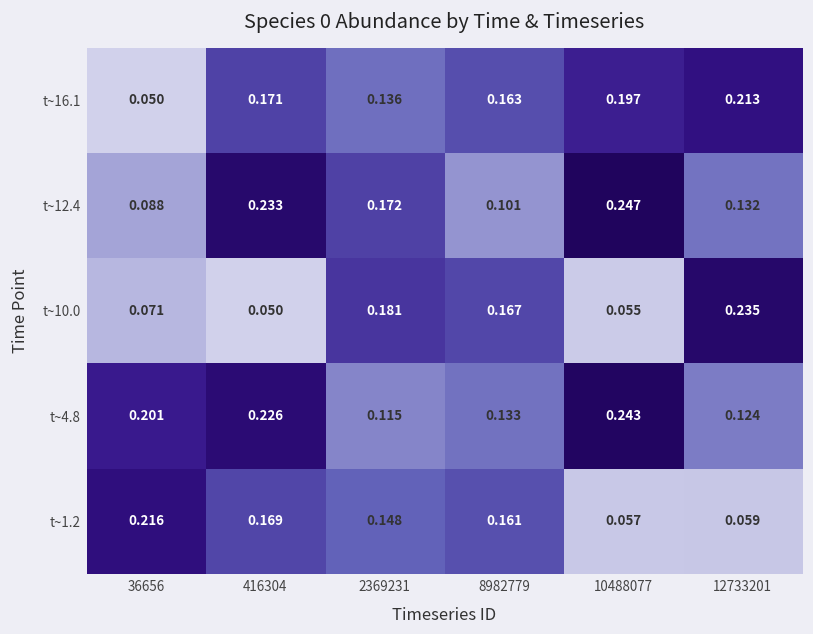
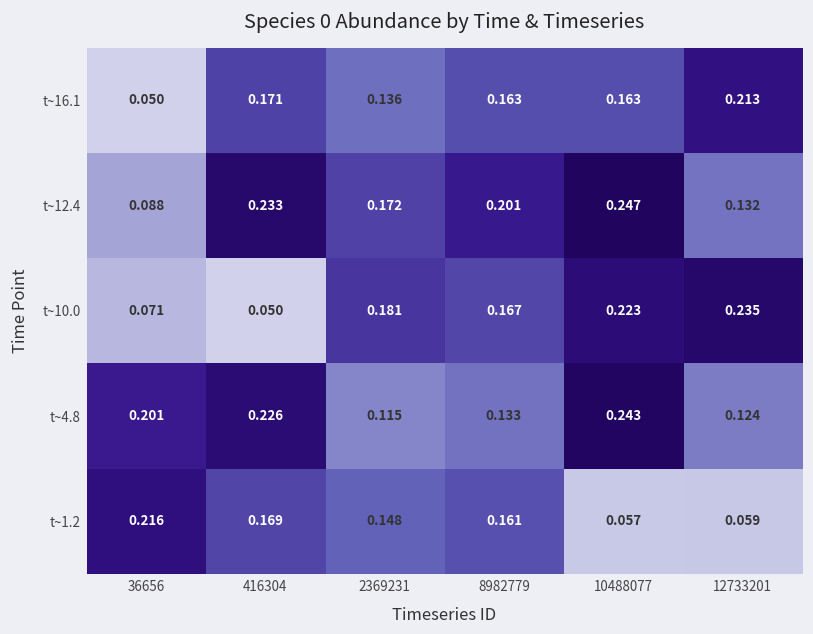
  {
    "t~16.1": {
      "36656": 0.050,
      "416304": 0.171,
      "2369231": 0.136,
      "8982779": 0.163,
-     "10488077": 0.197,
+     "10488077": 0.163,
      "12733201": 0.213
    },
    "t~12.4": {
      "36656": 0.088,
      "416304": 0.233,
      "2369231": 0.172,
-     "8982779": 0.101,
+     "8982779": 0.201,
      "10488077": 0.247,
      "12733201": 0.132
    },
    "t~10.0": {
      "36656": 0.071,
      "416304": 0.050,
      "2369231": 0.181,
      "8982779": 0.167,
-     "10488077": 0.055,
+     "10488077": 0.223,
      "12733201": 0.235
    },
    "t~4.8": {
      "36656": 0.201,
      "416304": 0.226,
      "2369231": 0.115,
      "8982779": 0.133,
      "10488077": 0.243,
      "12733201": 0.124
    },
    "t~1.2": {
      "36656": 0.216,
      "416304": 0.169,
      "2369231": 0.148,
      "8982779": 0.161,
      "10488077": 0.057,
      "12733201": 0.059
    }
  }
